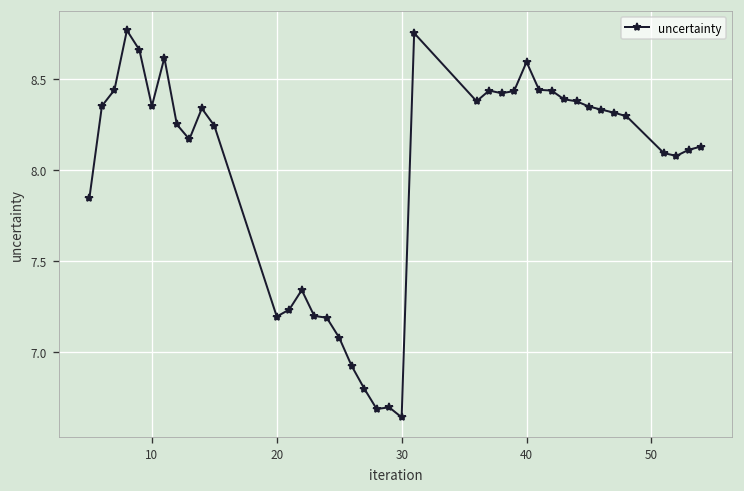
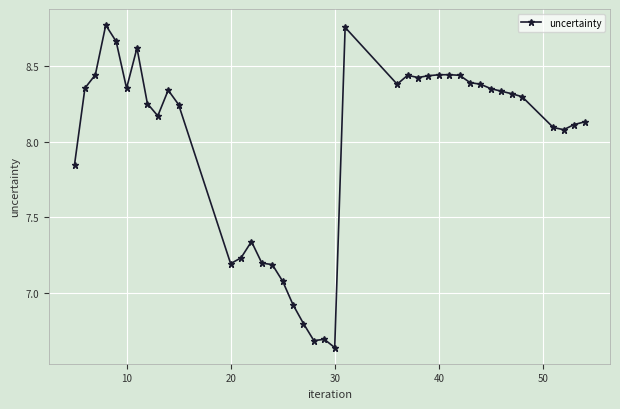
  {
    "10": 8.35,
    "20": 7.19,
    "30": 6.64,
-   "40": 8.60
+   "40": 8.44
  }
